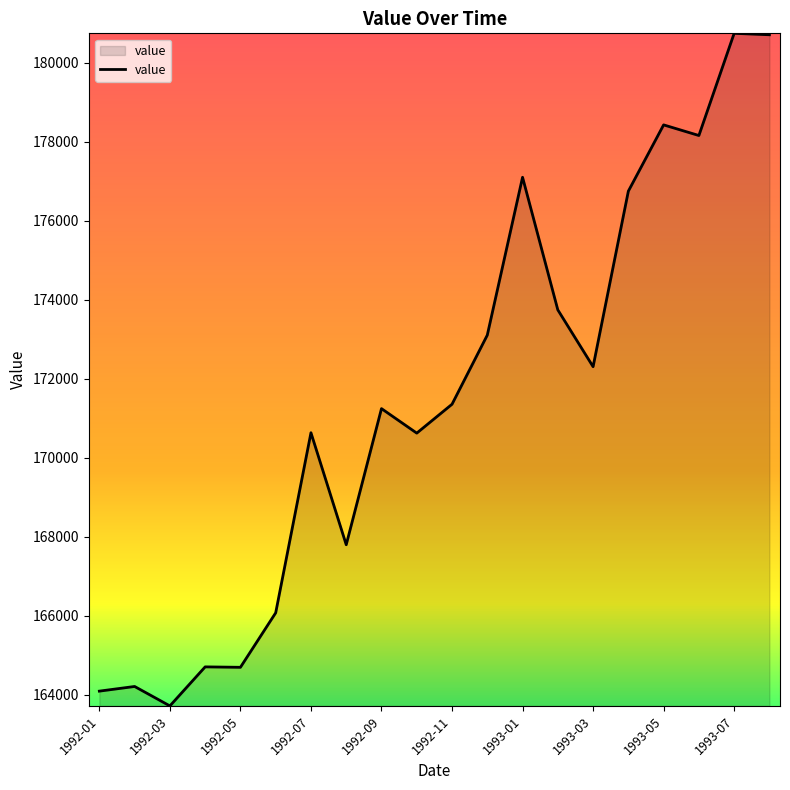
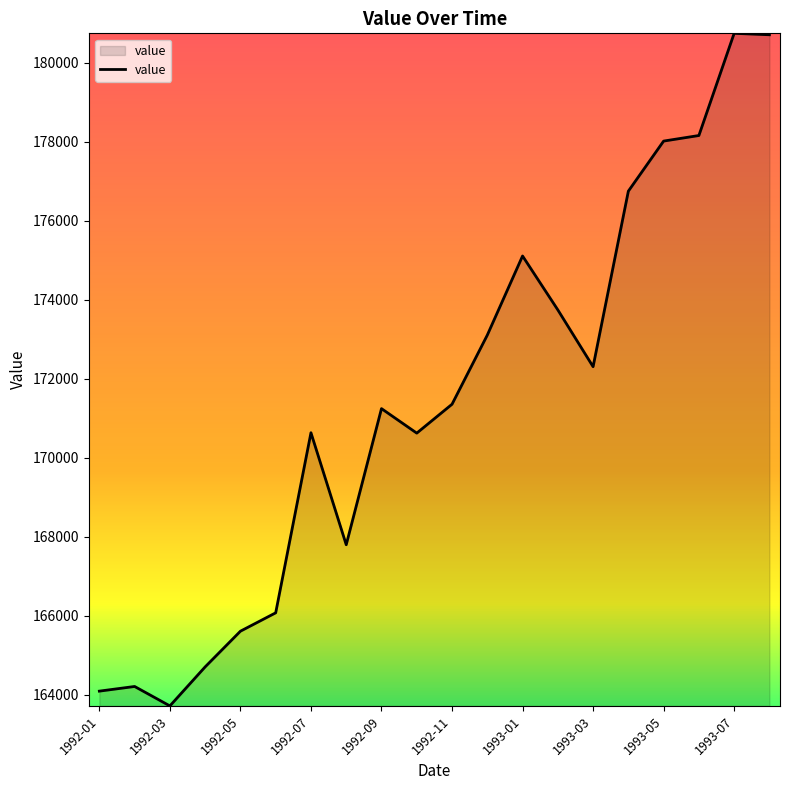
  {
    "1992-01": 164100,
    "1992-03": 163700,
-   "1992-05": 164700,
+   "1992-05": 165600,
    "1992-07": 170600,
    "1992-09": 171200,
    "1992-11": 171400,
-   "1993-01": 177100,
+   "1993-01": 175100,
    "1993-03": 172300,
-   "1993-05": 178400,
+   "1993-05": 178000,
    "1993-07": 180700
  }
